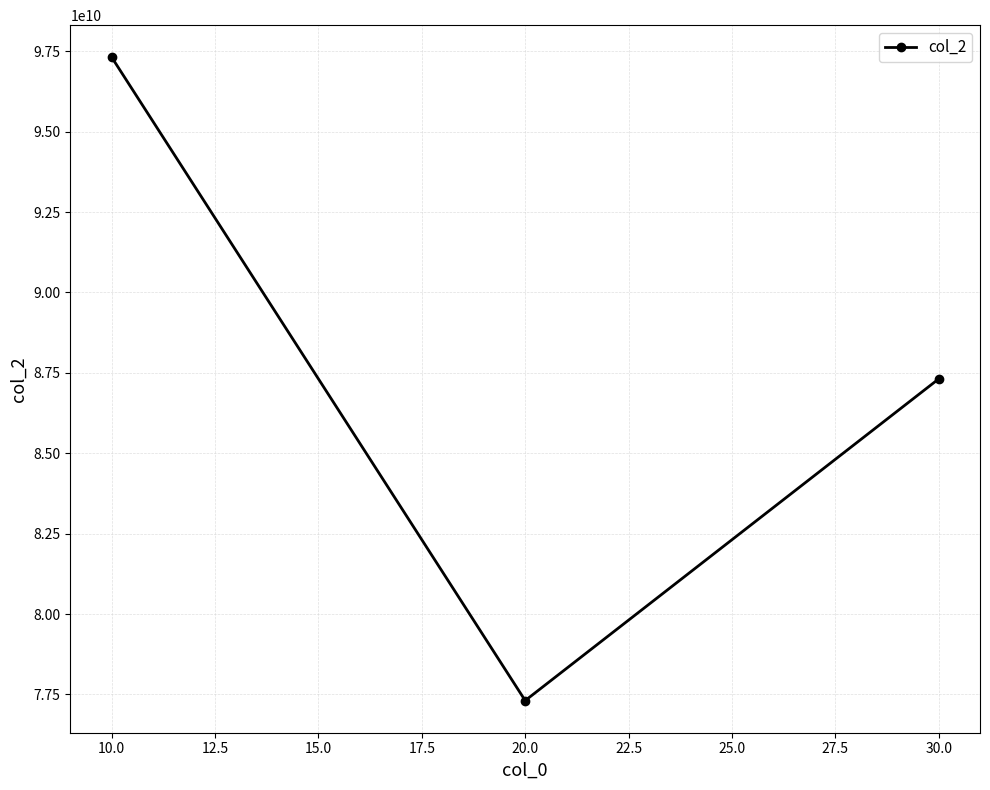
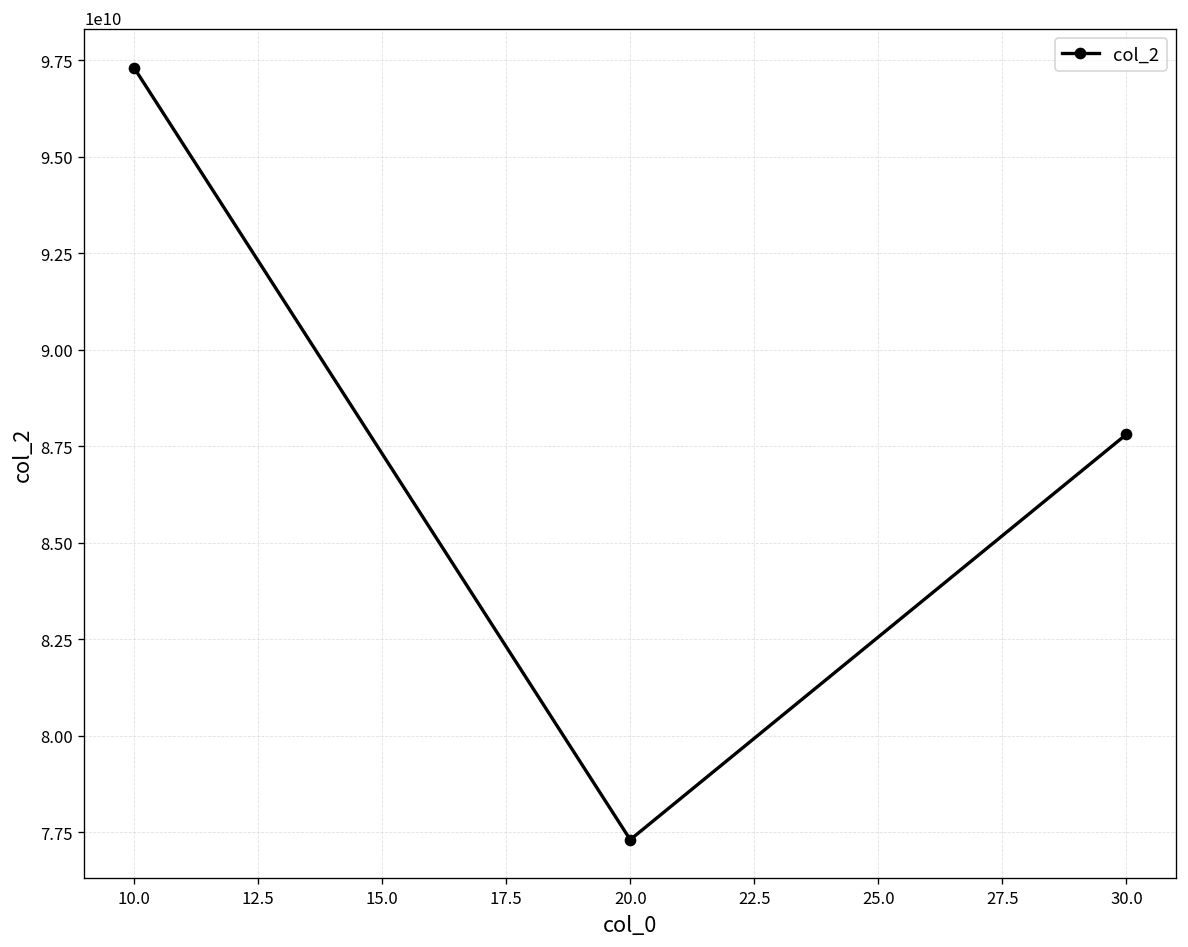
  {
    "10.0": 97300000000,
    "20.0": 77300000000,
-   "30.0": 87300000000
+   "30.0": 87800000000
  }
